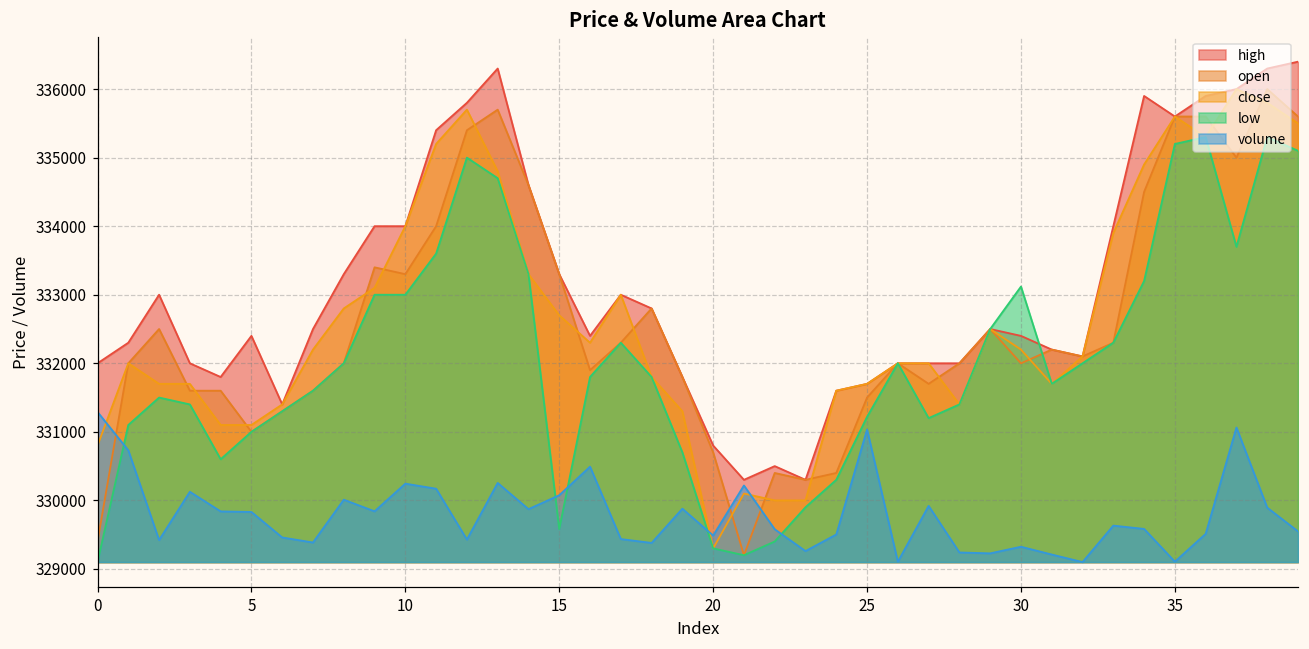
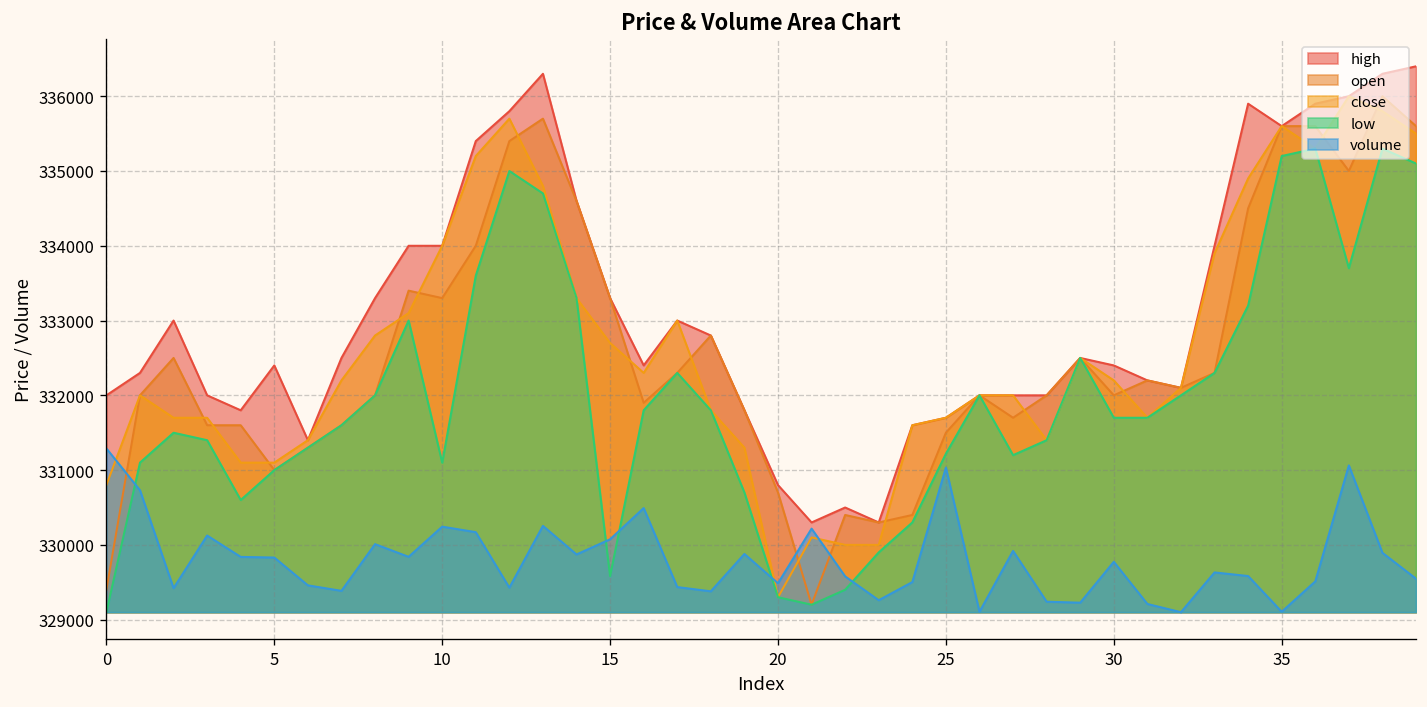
  {
    "low": {
      "0": 329100,
-     "10": 333000,
+     "10": 331100,
      "15": 329600,
      "25": 331200,
-     "30": 333100,
+     "30": 331700,
      "35": 335200
    },
    "volume": {
      "0": 331300,
      "5": 329800,
      "10": 330200,
      "15": 330100,
      "20": 329500,
      "25": 331000,
-     "30": 329300,
+     "30": 329800,
      "35": 329100
    }
  }
